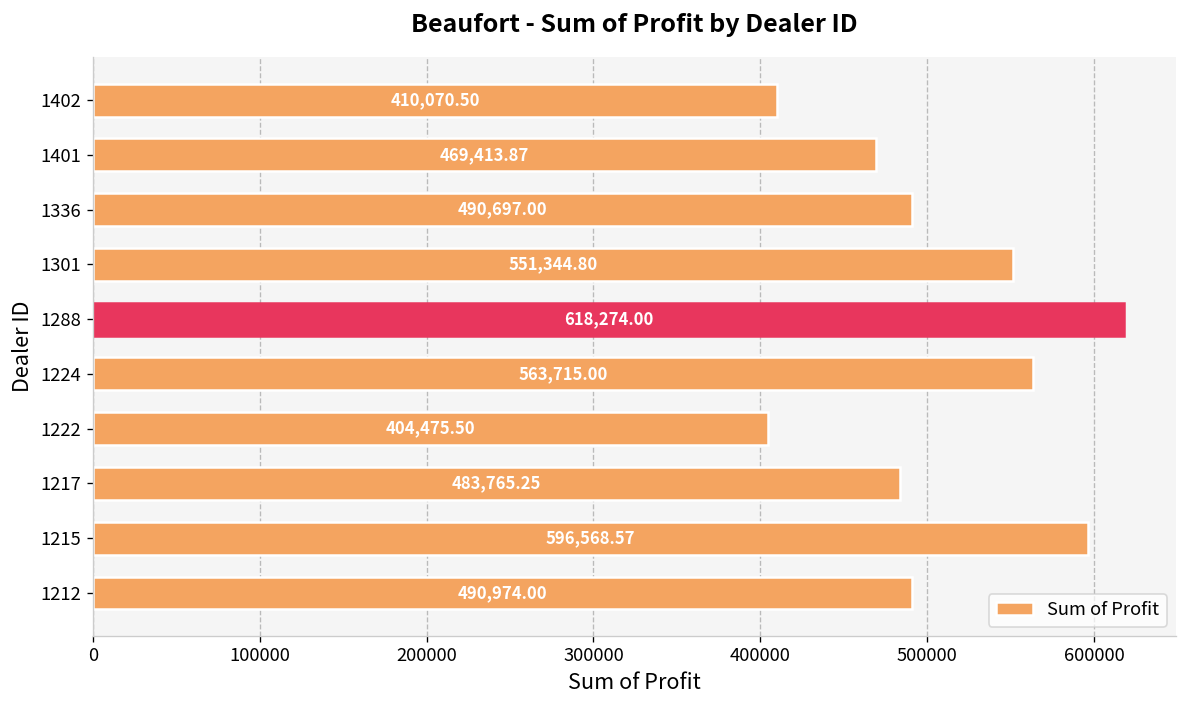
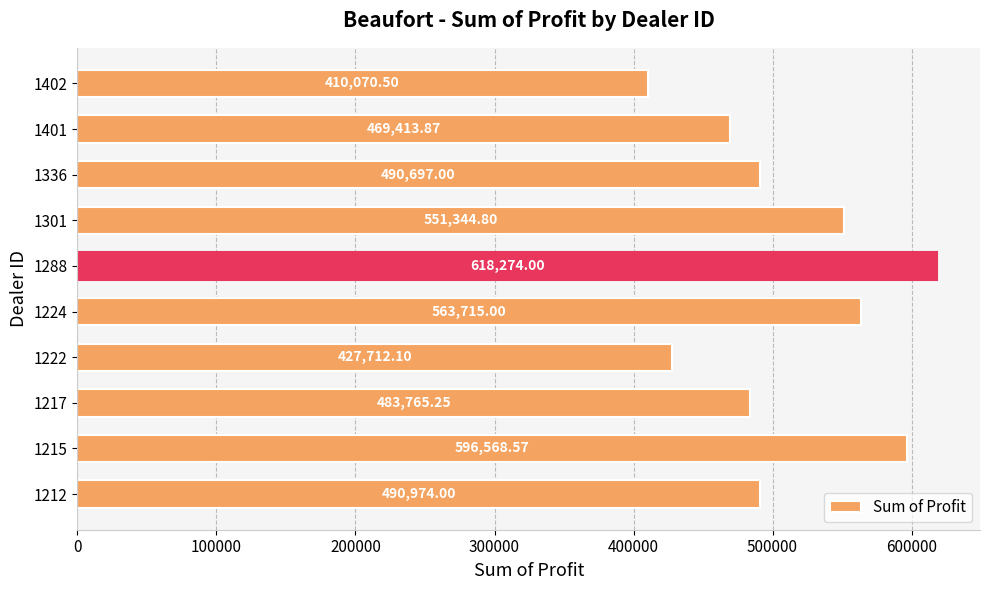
  {
    "1402": "410,070.50",
    "1401": "469,413.87",
    "1336": "490,697.00",
    "1301": "551,344.80",
    "1288": "618,274.00",
    "1224": "563,715.00",
-   "1222": "404,475.50",
+   "1222": "427,712.10",
    "1217": "483,765.25",
    "1215": "596,568.57",
    "1212": "490,974.00"
  }
